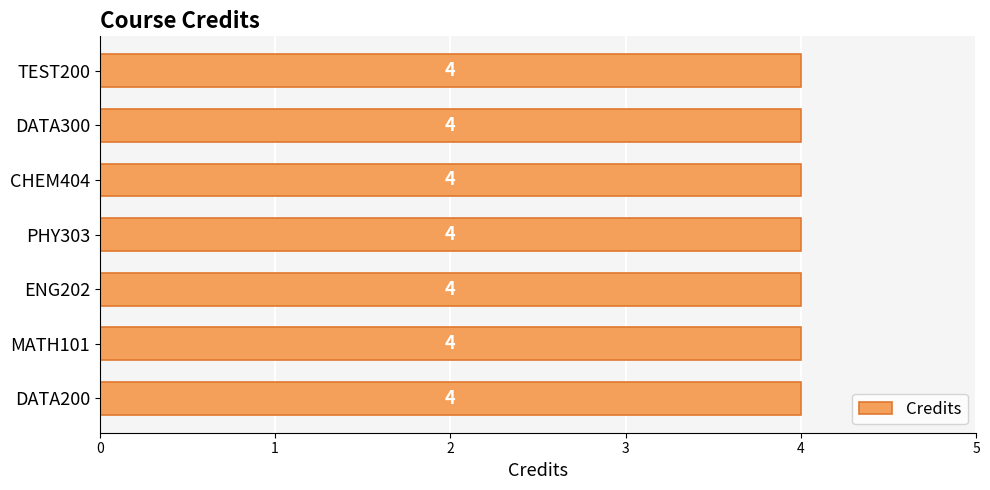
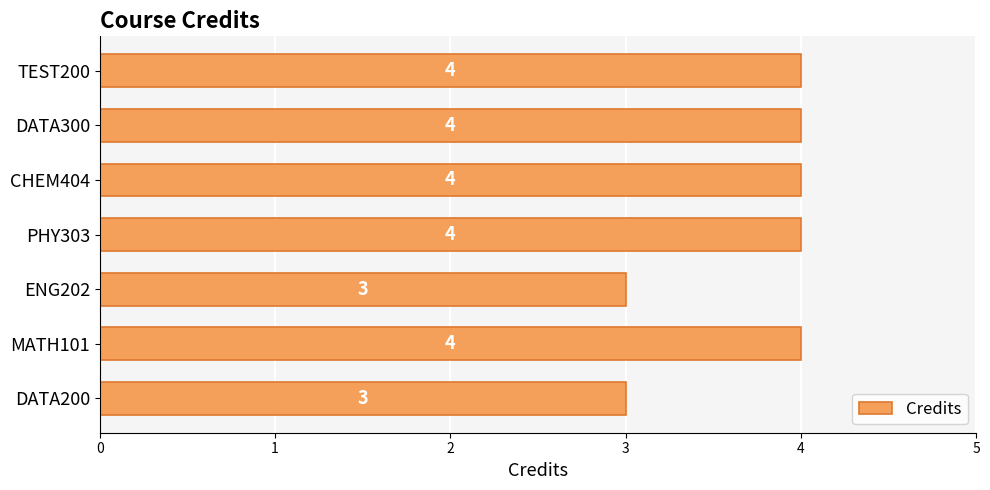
  {
    "TEST200": 4,
    "DATA300": 4,
    "CHEM404": 4,
    "PHY303": 4,
-   "ENG202": 4,
+   "ENG202": 3,
    "MATH101": 4,
-   "DATA200": 4
+   "DATA200": 3
  }
